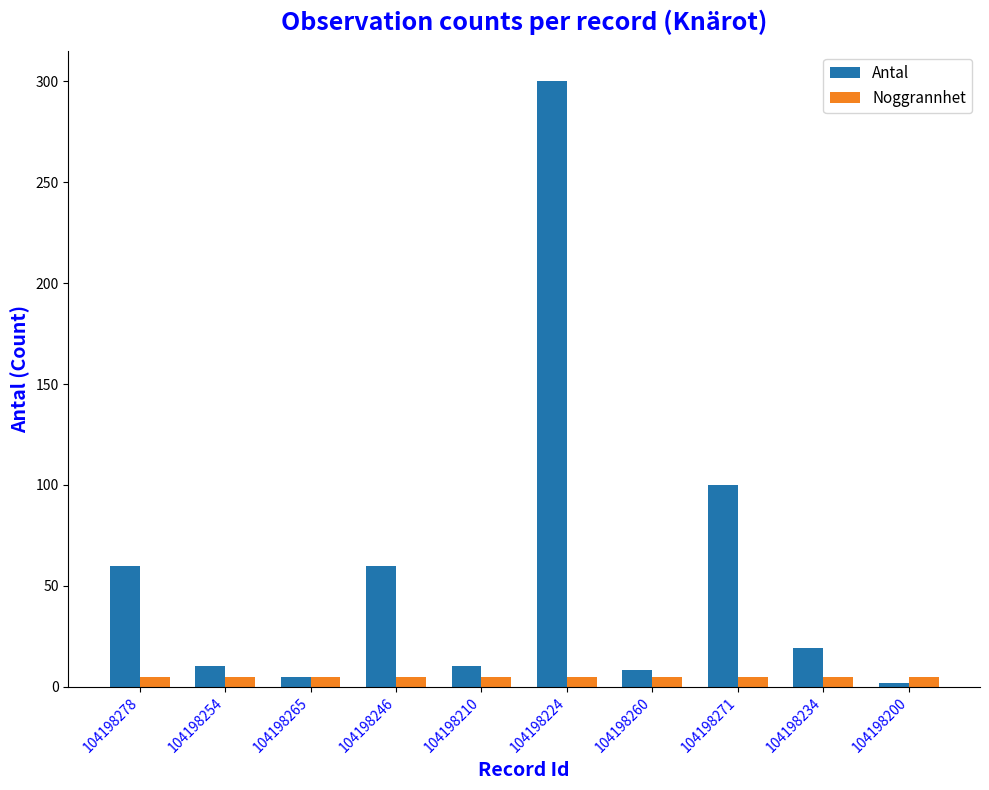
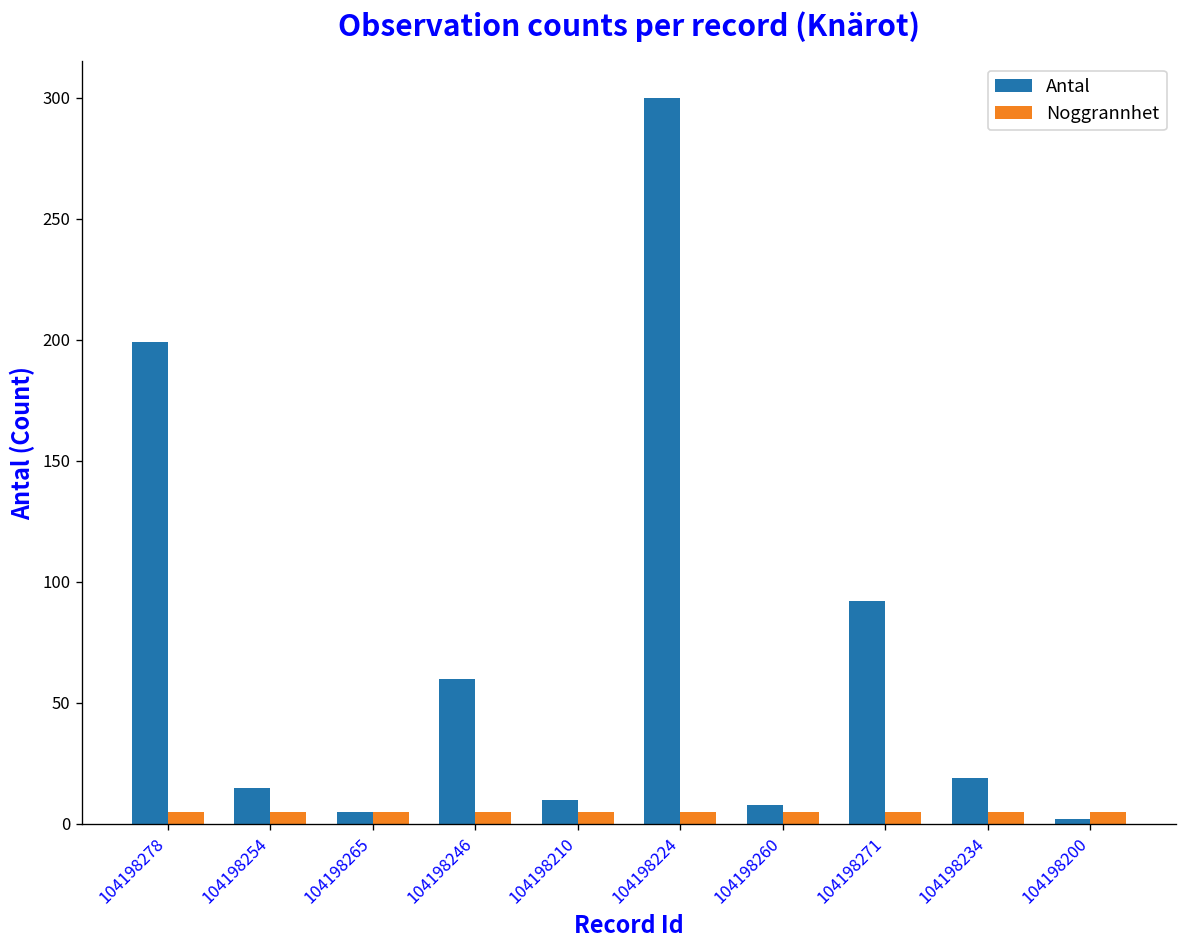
  {
    "Antal": {
-     "104198278": 60,
-     "104198254": 10,
+     "104198278": 199,
+     "104198254": 15,
      "104198265": 5,
      "104198246": 60,
      "104198210": 10,
      "104198224": 300,
      "104198260": 8,
-     "104198271": 100,
+     "104198271": 92,
      "104198234": 19,
      "104198200": 2
    },
    "Noggrannhet": {
      "104198278": 5,
      "104198254": 5,
      "104198265": 5,
      "104198246": 5,
      "104198210": 5,
      "104198224": 5,
      "104198260": 5,
      "104198271": 5,
      "104198234": 5,
      "104198200": 5
    }
  }
